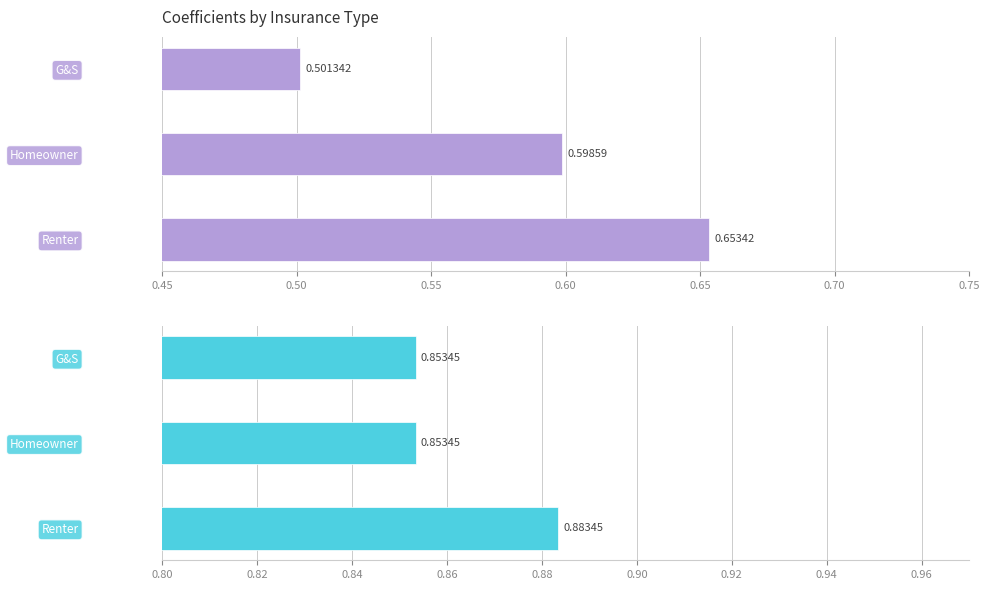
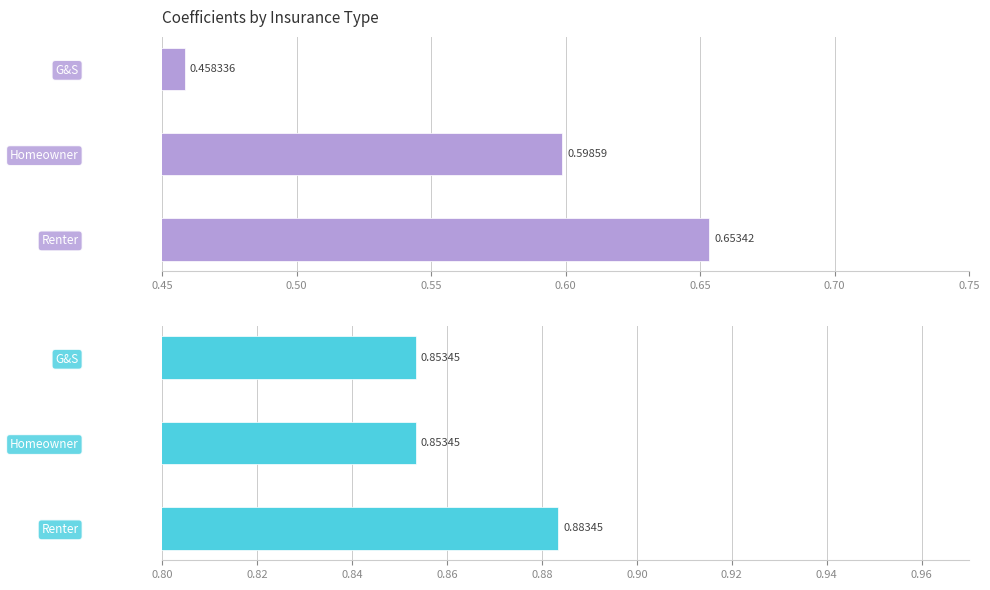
  {
    "Coefficients by Insurance Type": {
-     "G&S": 0.501342,
+     "G&S": 0.458336,
      "Homeowner": 0.59859,
      "Renter": 0.65342
    }
  }
